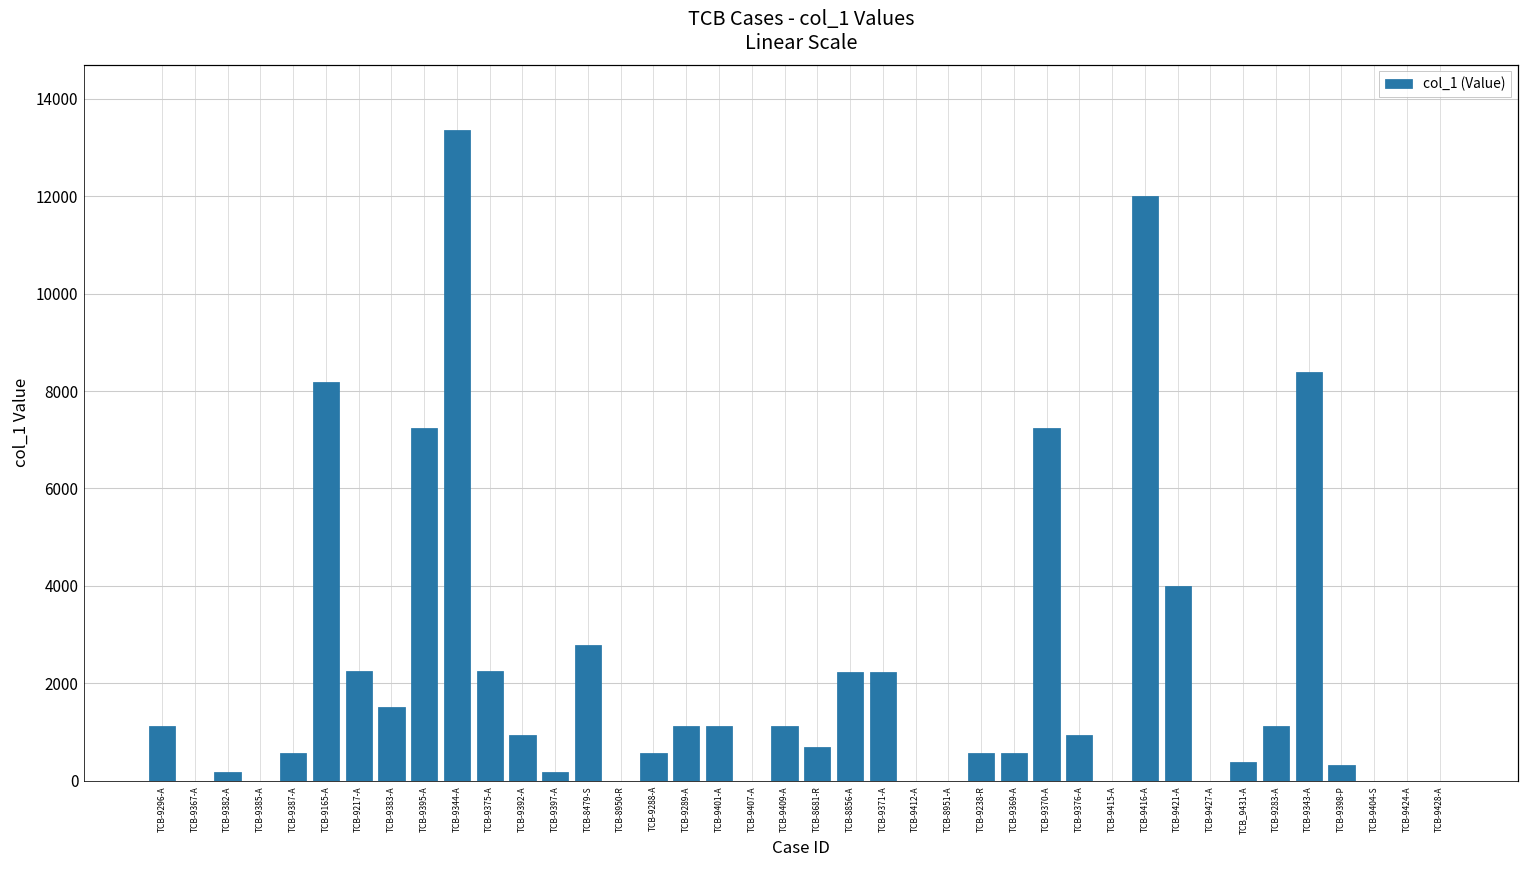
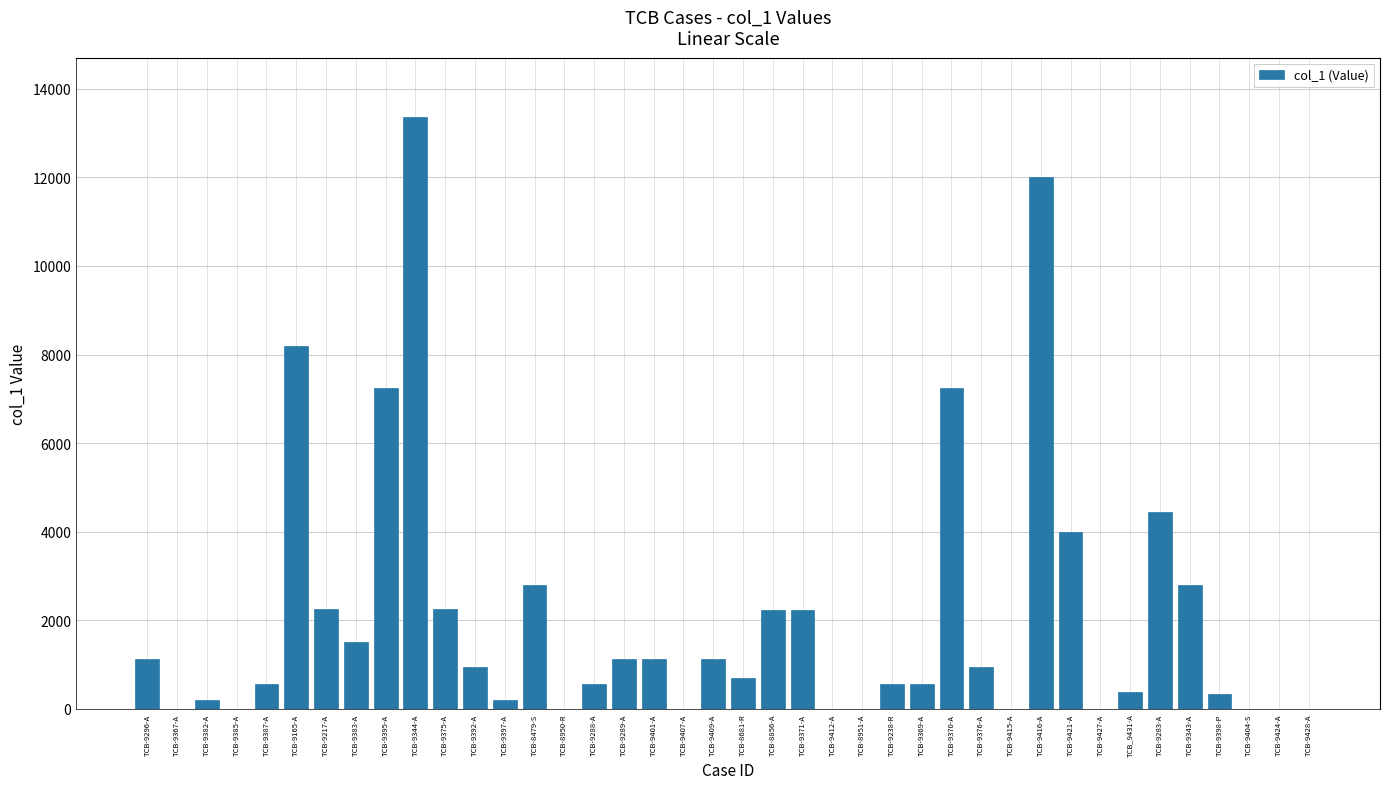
  {
    "TCB-9296-A": 1100,
    "TCB-9367-A": 0,
    "TCB-9382-A": 200,
    "TCB-9385-A": 0,
    "TCB-9387-A": 600,
    "TCB-9165-A": 8200,
    "TCB-9217-A": 2300,
    "TCB-9383-A": 1500,
    "TCB-9395-A": 7200,
    "TCB-9344-A": 13400,
    "TCB-9375-A": 2300,
    "TCB-9392-A": 900,
    "TCB-9397-A": 200,
    "TCB-8479-S": 2800,
    "TCB-8950-R": 0,
    "TCB-9288-A": 600,
    "TCB-9289-A": 1100,
    "TCB-9401-A": 1100,
    "TCB-9407-A": 0,
    "TCB-9409-A": 1100,
    "TCB-8681-R": 700,
    "TCB-8856-A": 2200,
    "TCB-9371-A": 2200,
    "TCB-9412-A": 0,
    "TCB-8951-A": 0,
    "TCB-9238-R": 600,
    "TCB-9369-A": 600,
    "TCB-9370-A": 7200,
    "TCB-9376-A": 900,
    "TCB-9415-A": 0,
    "TCB-9416-A": 12000,
    "TCB-9421-A": 4000,
    "TCB-9427-A": 0,
    "TCB_9431-A": 400,
-   "TCB-9283-A": 1100,
-   "TCB-9343-A": 8400,
+   "TCB-9283-A": 4400,
+   "TCB-9343-A": 2800,
    "TCB-9398-P": 300,
    "TCB-9404-S": 0,
    "TCB-9424-A": 0,
    "TCB-9428-A": 0
  }
